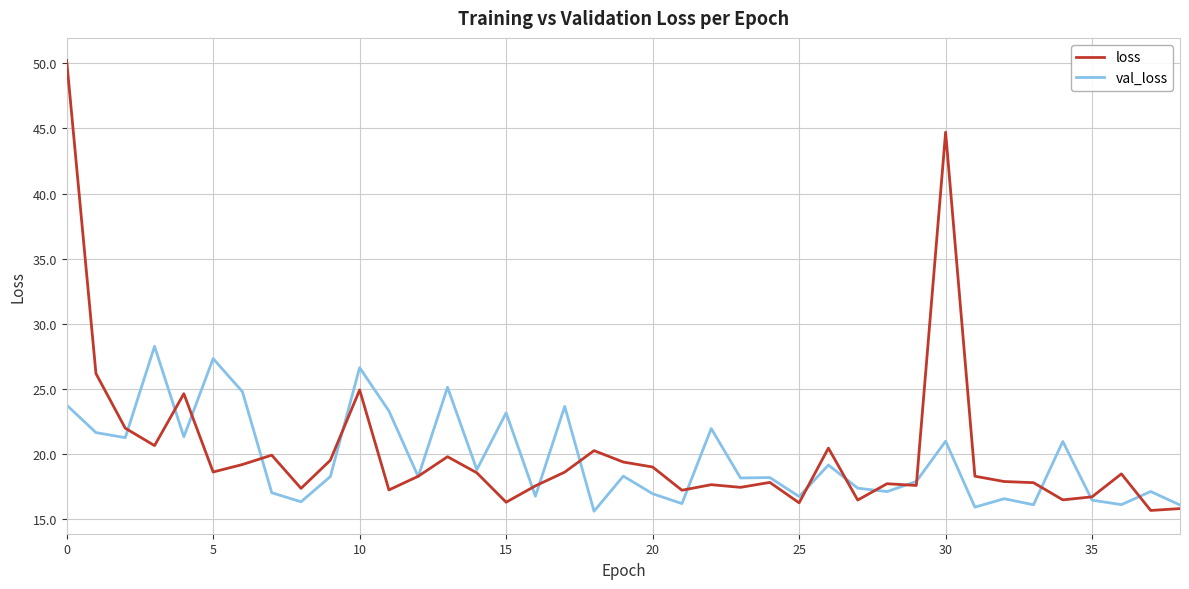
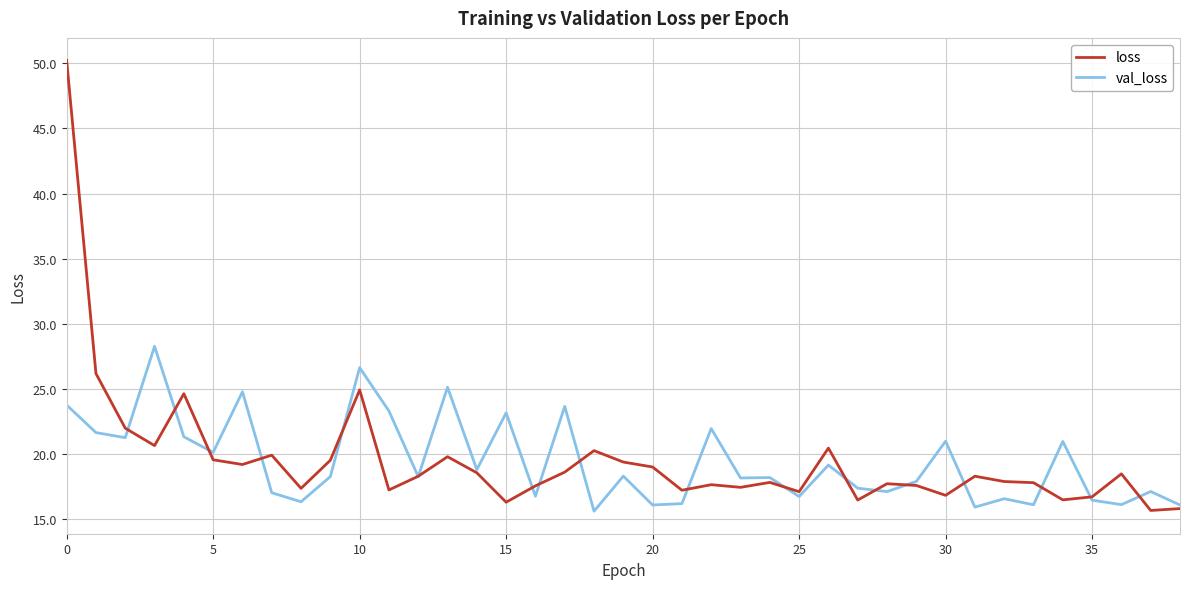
  {
    "loss": {
      "0": 50.2,
-     "5": 18.6,
+     "5": 19.6,
      "10": 24.9,
      "15": 16.3,
      "20": 19.0,
-     "25": 16.3,
-     "30": 44.7,
+     "25": 17.1,
+     "30": 16.8,
      "35": 16.7
    },
    "val_loss": {
      "0": 23.8,
-     "5": 27.3,
+     "5": 20.1,
      "10": 26.6,
      "15": 23.2,
-     "20": 17.0,
+     "20": 16.1,
      "25": 16.7,
      "30": 21.0,
      "35": 16.5
    }
  }
